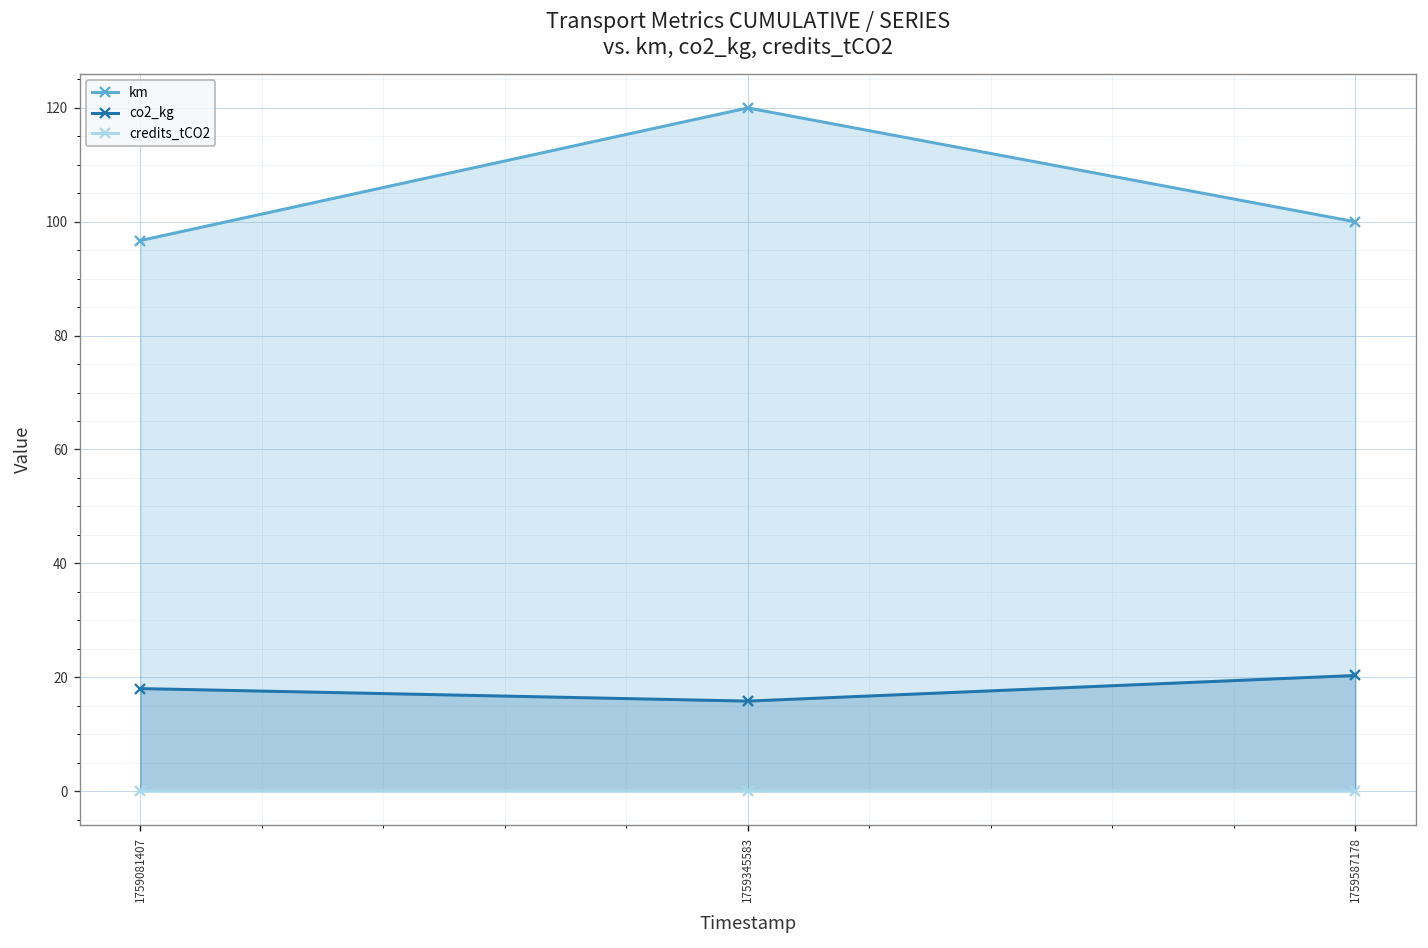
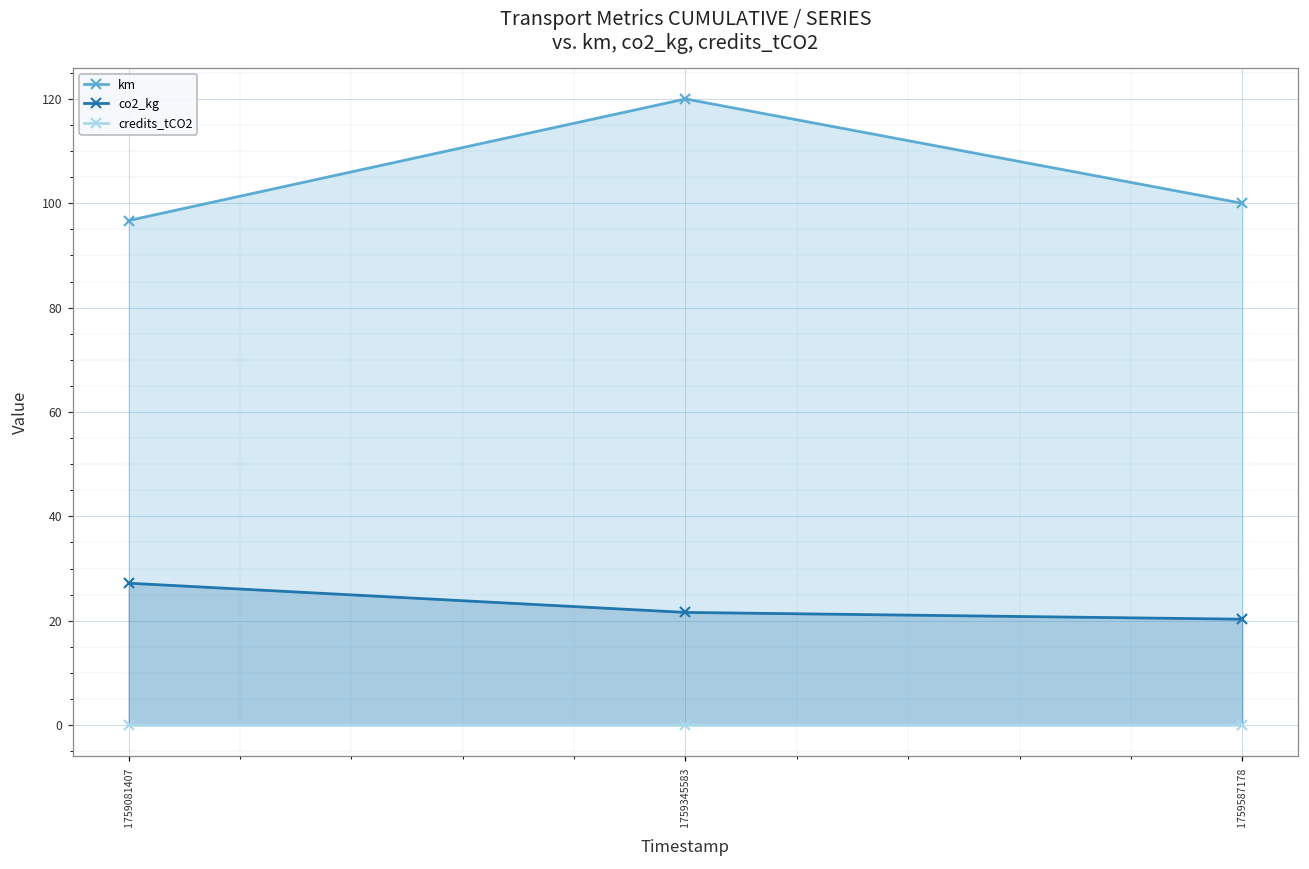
  {
    "km": {
      "1759081407": 97,
      "1759345583": 120,
      "1759587178": 100
    },
    "co2_kg": {
-     "1759081407": 18,
-     "1759345583": 16,
+     "1759081407": 27,
+     "1759345583": 22,
      "1759587178": 20
    },
    "credits_tCO2": {
      "1759081407": 0,
      "1759345583": 0,
      "1759587178": 0
    }
  }
